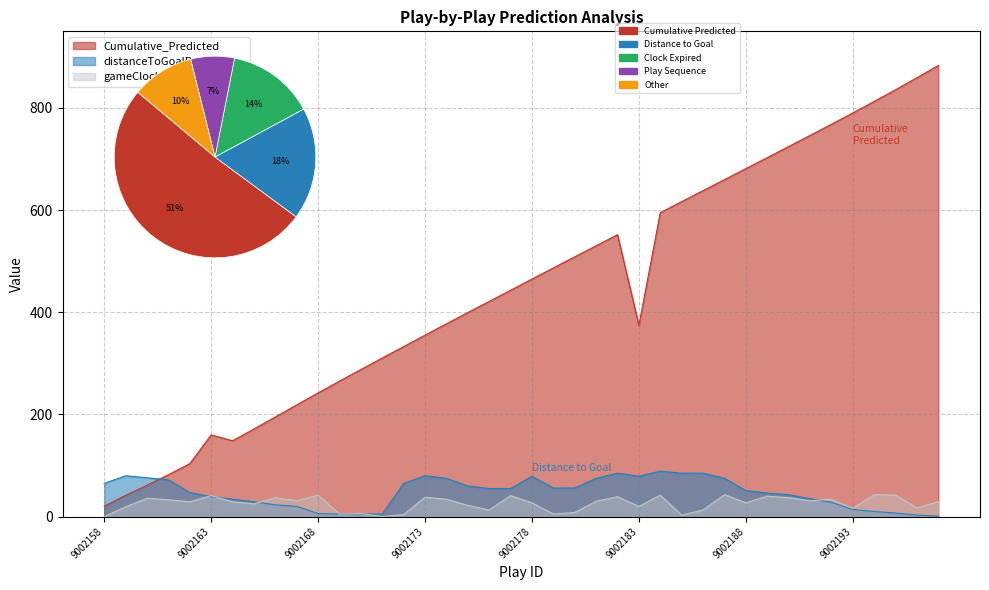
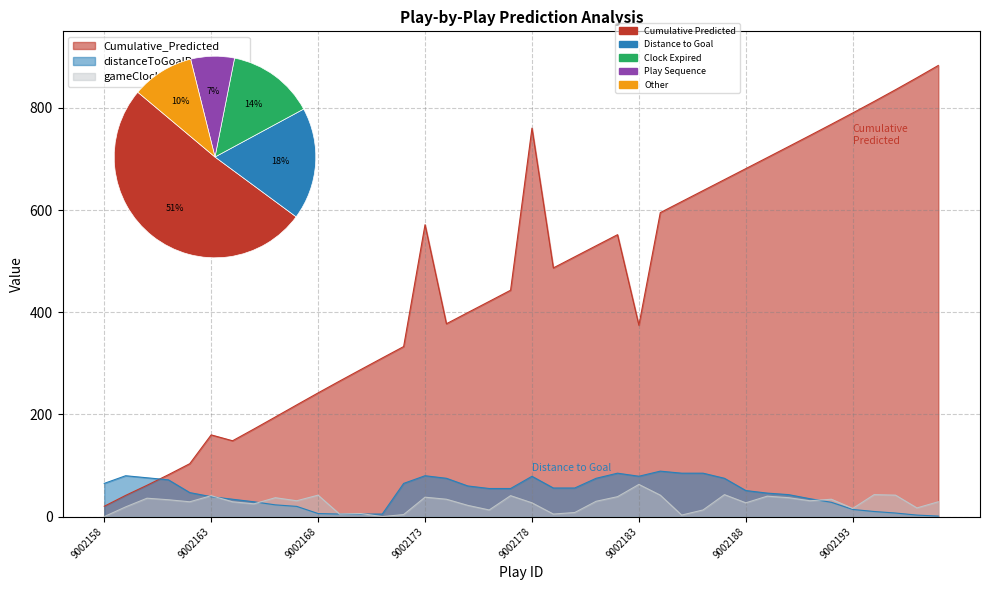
  {
    "Play-by-Play Prediction Analysis": {
      "Cumulative_Predicted": {
        "9002158": 20,
        "9002163": 160,
        "9002168": 240,
-       "9002173": 360,
-       "9002178": 470,
+       "9002173": 570,
+       "9002178": 760,
        "9002183": 370,
        "9002188": 680,
        "9002193": 790
      },
      "distanceToGoalPre": {
        "9002158": 70,
        "9002168": 10,
        "9002173": 80,
        "9002178": 80,
        "9002183": 80,
        "9002188": 50
      },
      "gameClockSecondsExpired": {
        "9002158": 0,
        "9002168": 40,
        "9002173": 40,
        "9002178": 30,
-       "9002183": 20,
+       "9002183": 60,
        "9002188": 30
      }
    }
  }
